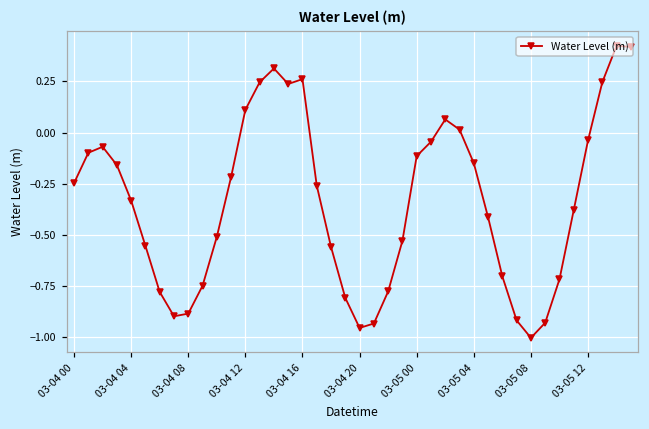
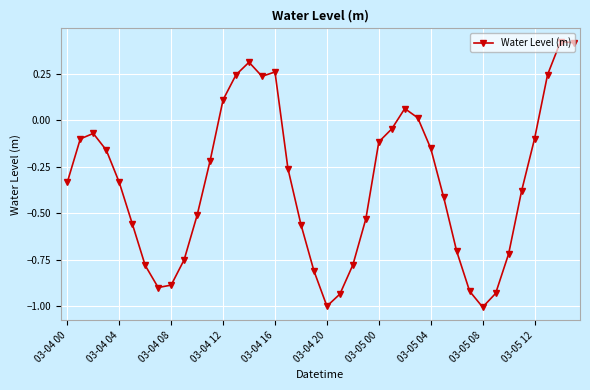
  {
-   "03-04 00": -0.25,
+   "03-04 00": -0.33,
    "03-04 04": -0.33,
    "03-04 08": -0.89,
    "03-04 12": 0.11,
    "03-04 16": 0.26,
-   "03-04 20": -0.96,
+   "03-04 20": -1.00,
    "03-05 00": -0.12,
    "03-05 04": -0.15,
    "03-05 08": -1.00,
-   "03-05 12": -0.04
+   "03-05 12": -0.10
  }
